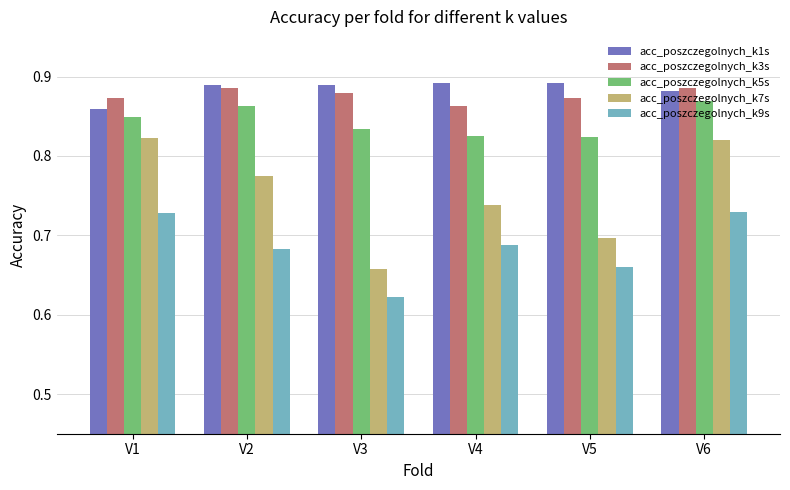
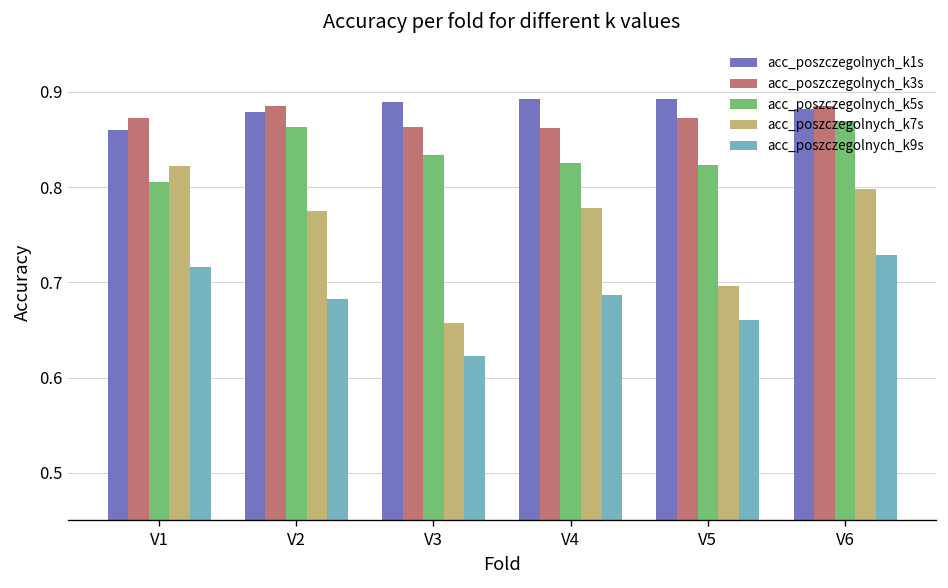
  {
    "acc_poszczegolnych_k1s": {
      "V1": 0.86,
-     "V2": 0.89,
+     "V2": 0.88,
      "V3": 0.89,
      "V4": 0.89,
      "V5": 0.89,
      "V6": 0.88
    },
    "acc_poszczegolnych_k3s": {
      "V1": 0.87,
      "V2": 0.89,
-     "V3": 0.88,
+     "V3": 0.86,
      "V4": 0.86,
      "V5": 0.87,
      "V6": 0.89
    },
    "acc_poszczegolnych_k5s": {
-     "V1": 0.85,
+     "V1": 0.81,
      "V2": 0.86,
      "V3": 0.83,
      "V4": 0.83,
      "V5": 0.82,
      "V6": 0.87
    },
    "acc_poszczegolnych_k7s": {
      "V1": 0.82,
      "V2": 0.78,
      "V3": 0.66,
-     "V4": 0.74,
+     "V4": 0.78,
      "V5": 0.70,
-     "V6": 0.82
+     "V6": 0.80
    },
    "acc_poszczegolnych_k9s": {
-     "V1": 0.73,
+     "V1": 0.72,
      "V2": 0.68,
      "V3": 0.62,
      "V4": 0.69,
      "V5": 0.66,
      "V6": 0.73
    }
  }
